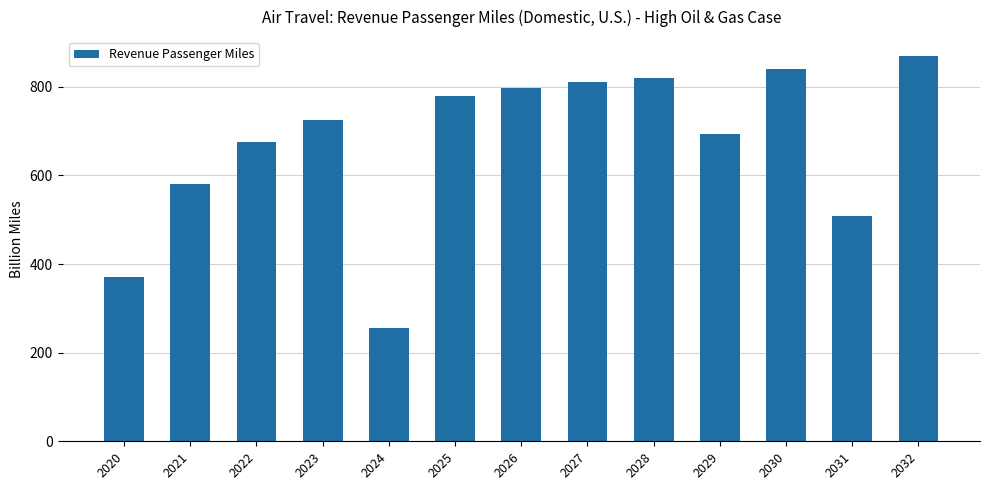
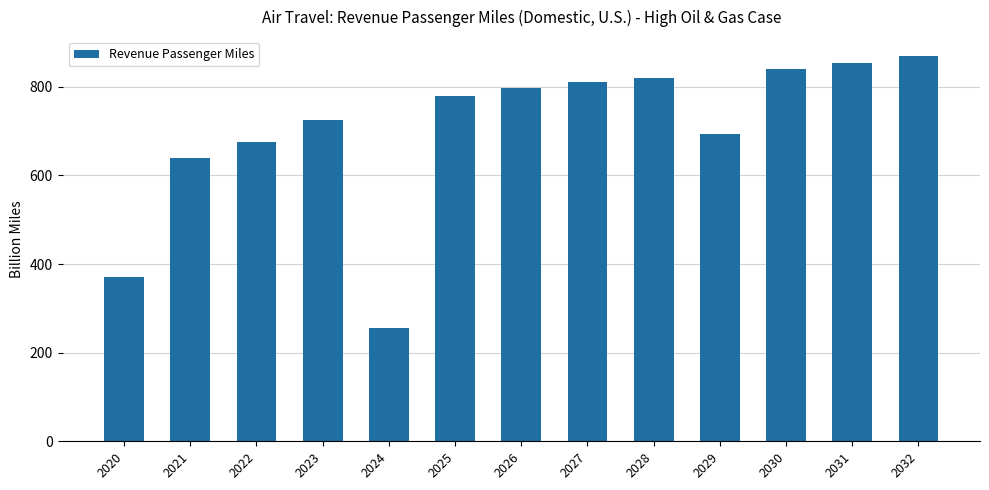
  {
    "2020": 370,
-   "2021": 580,
+   "2021": 640,
    "2022": 680,
    "2023": 720,
    "2024": 260,
    "2025": 780,
    "2026": 800,
    "2027": 810,
    "2028": 820,
    "2029": 690,
    "2030": 840,
-   "2031": 510,
+   "2031": 850,
    "2032": 870
  }
